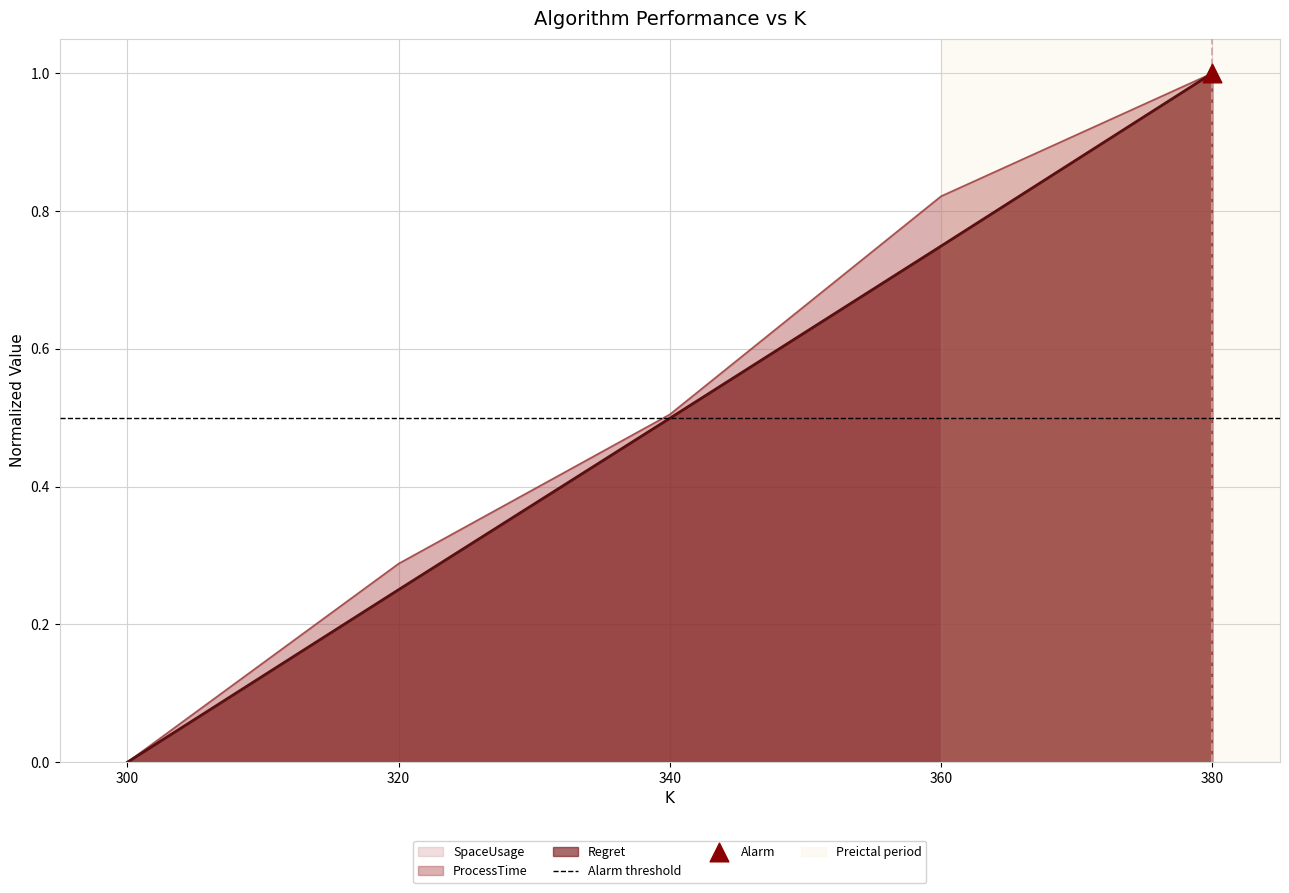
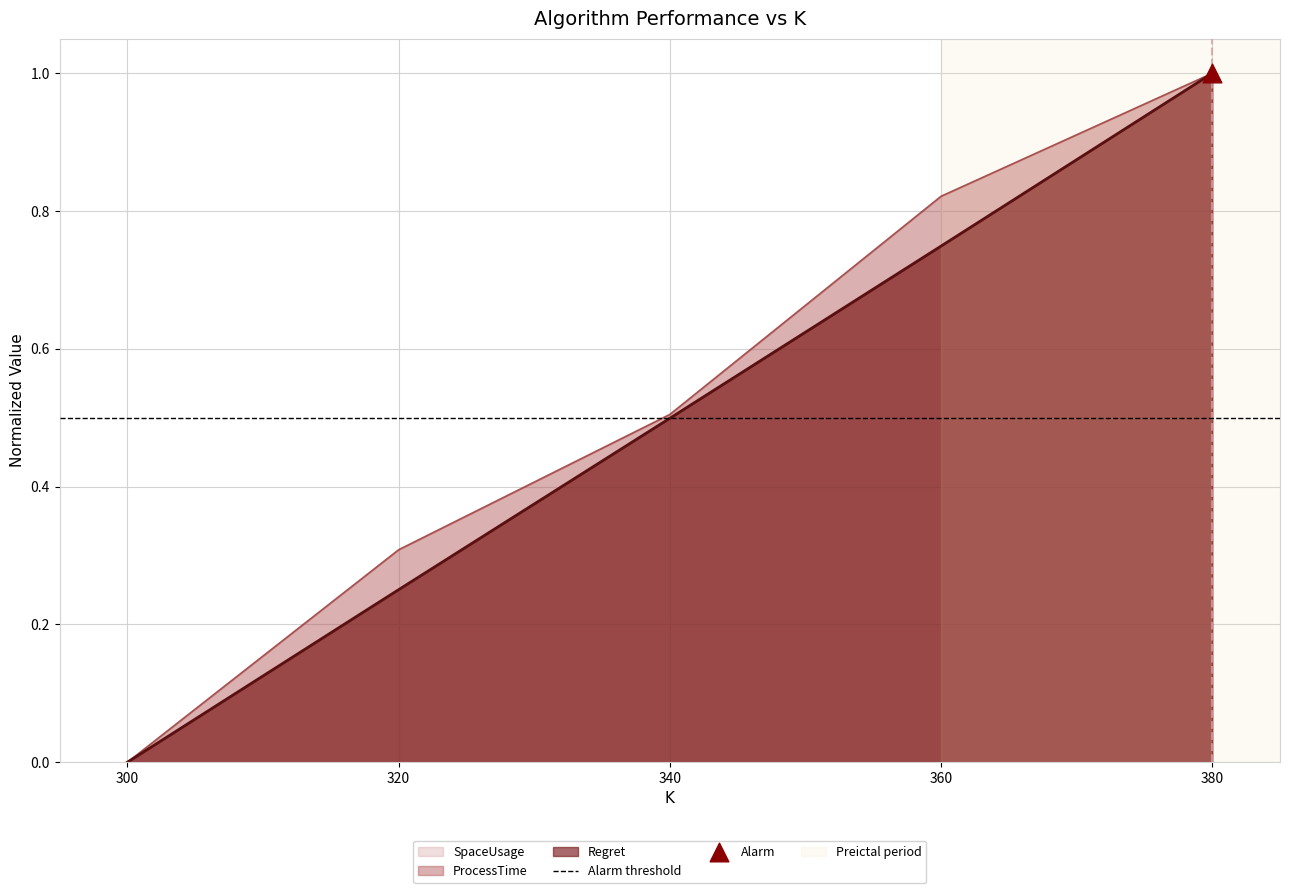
  {
    "ProcessTime": {
-     "320": 0.29,
+     "320": 0.31,
      "340": 0.50,
      "360": 0.82
    }
  }
